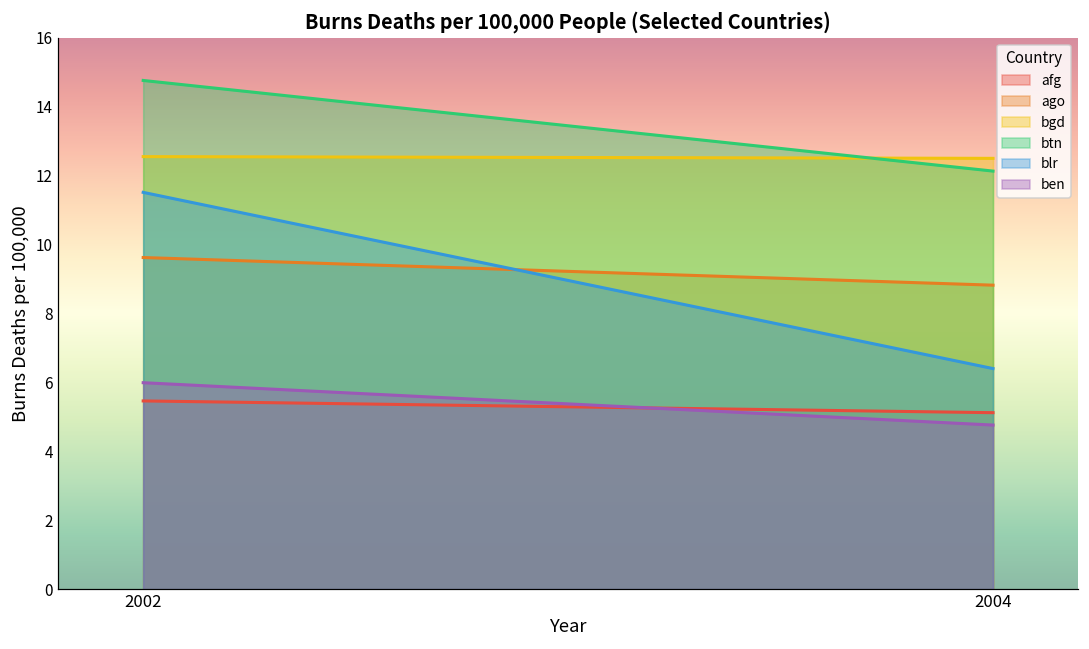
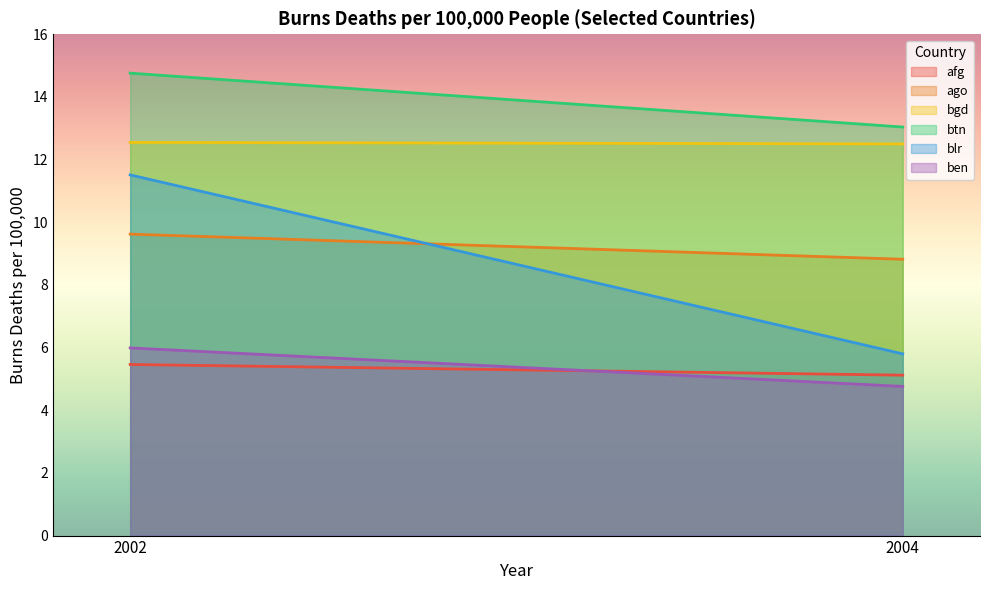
  {
    "btn": {
      "2002": 14.8,
-     "2004": 12.1
+     "2004": 13.0
    },
    "blr": {
      "2002": 11.5,
-     "2004": 6.4
+     "2004": 5.8
    },
    "ben": {
      "2002": 6.0,
      "2004": 4.8
    }
  }
